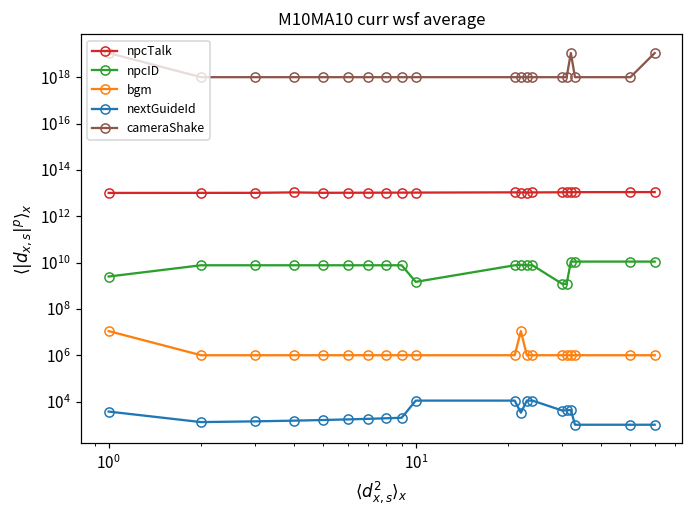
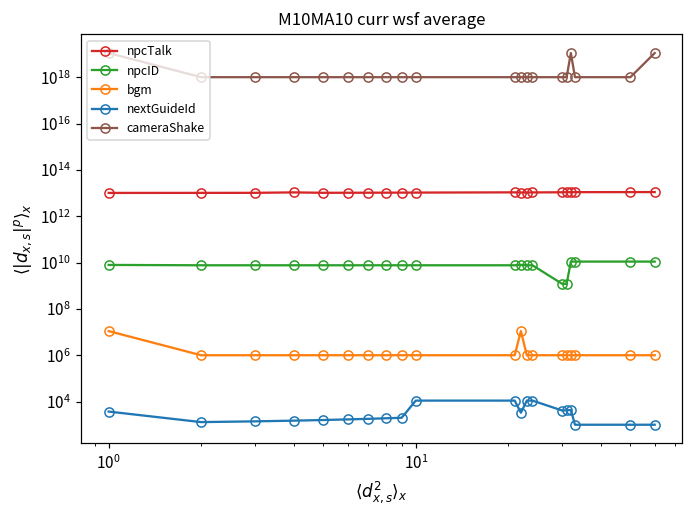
  {
    "npcTalk": {
      "10^0": 10000000000000,
      "10^1": 10000000000000
    },
    "npcID": {
-     "10^0": 2000000000,
-     "10^1": 1000000000
+     "10^0": 8000000000,
+     "10^1": 8000000000
    },
    "bgm": {
      "10^0": 10000000,
      "10^1": 1000000
    },
    "nextGuideId": {
      "10^0": 4000,
      "10^1": 10000
    },
    "cameraShake": {
      "10^1": 1000000000000000000
    }
  }
